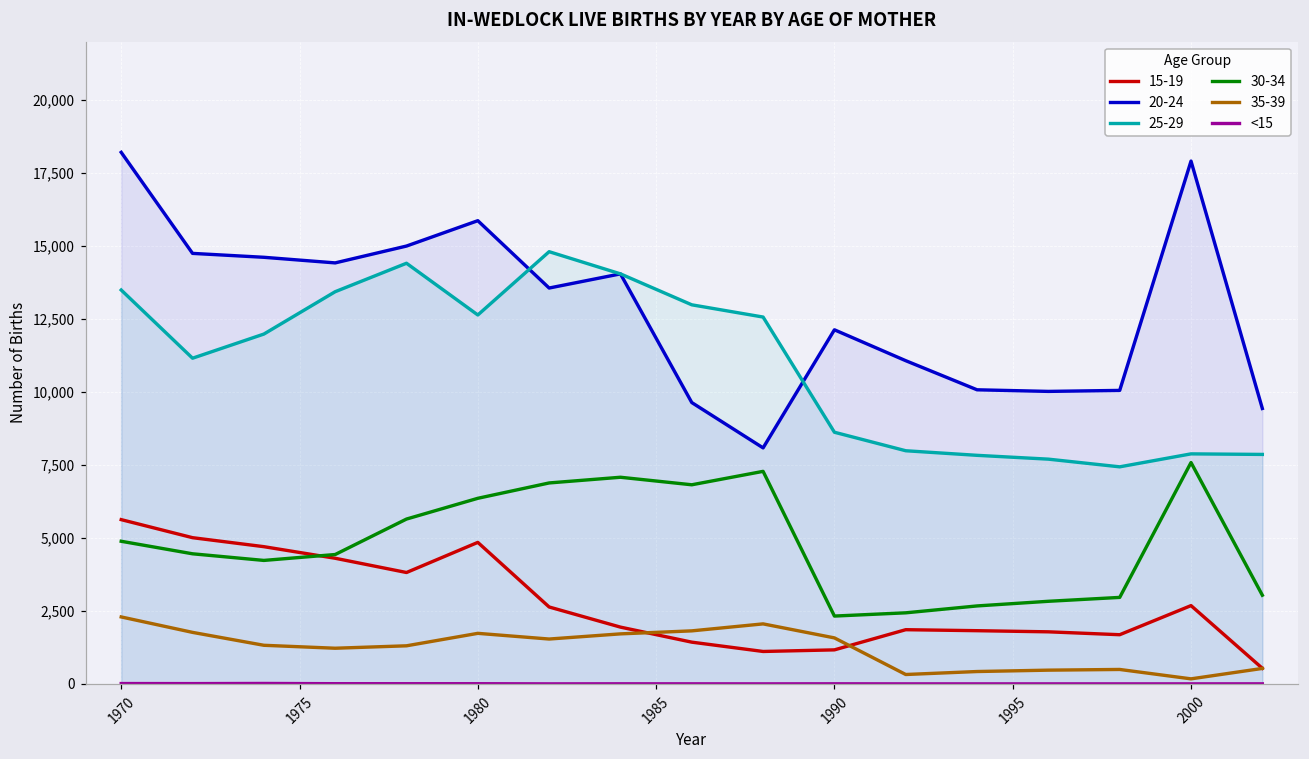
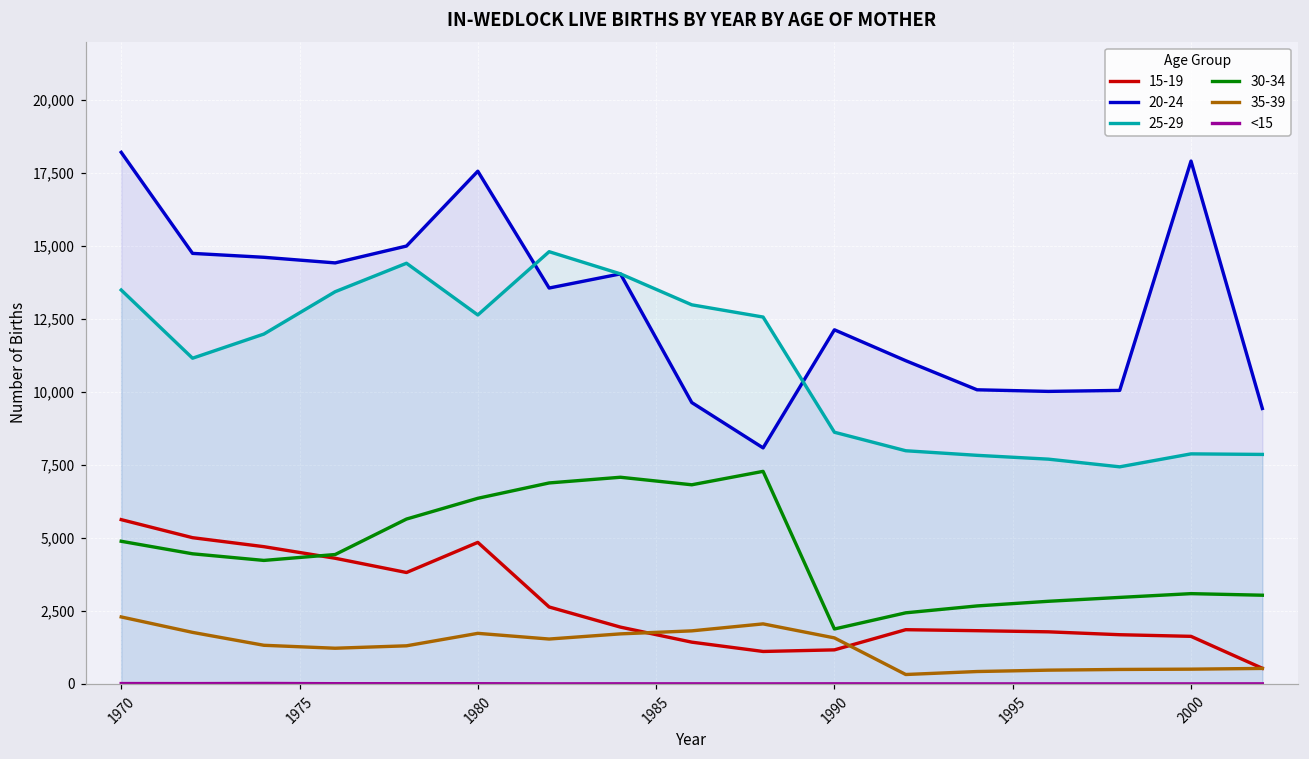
  {
    "15-19": {
      "1970": "5,600",
      "1980": "4,800",
      "1990": "1,200",
-     "2000": "2,700"
+     "2000": "1,600"
    },
    "20-24": {
      "1970": "18,200",
-     "1980": "15,900",
+     "1980": "17,600",
      "1990": "12,100",
      "2000": "17,900"
    },
    "25-29": {
      "1970": "13,500",
      "1980": "12,600",
      "1990": "8,600",
      "2000": "7,900"
    },
    "30-34": {
      "1970": "4,900",
      "1980": "6,400",
-     "1990": "2,300",
-     "2000": "7,600"
+     "1990": "1,900",
+     "2000": "3,100"
    },
    "35-39": {
      "1970": "2,300",
      "1980": "1,700",
      "1990": "1,600",
-     "2000": "200"
+     "2000": "500"
    },
    "<15": {
      "1970": "0",
      "1980": "0",
      "1990": "0",
      "2000": "0"
    }
  }
